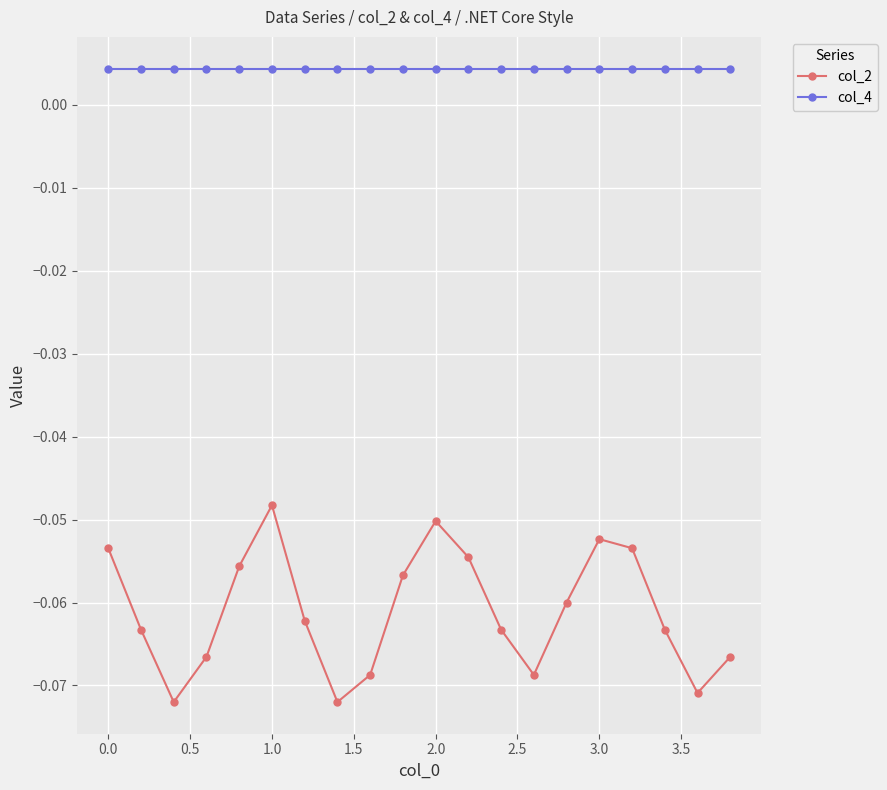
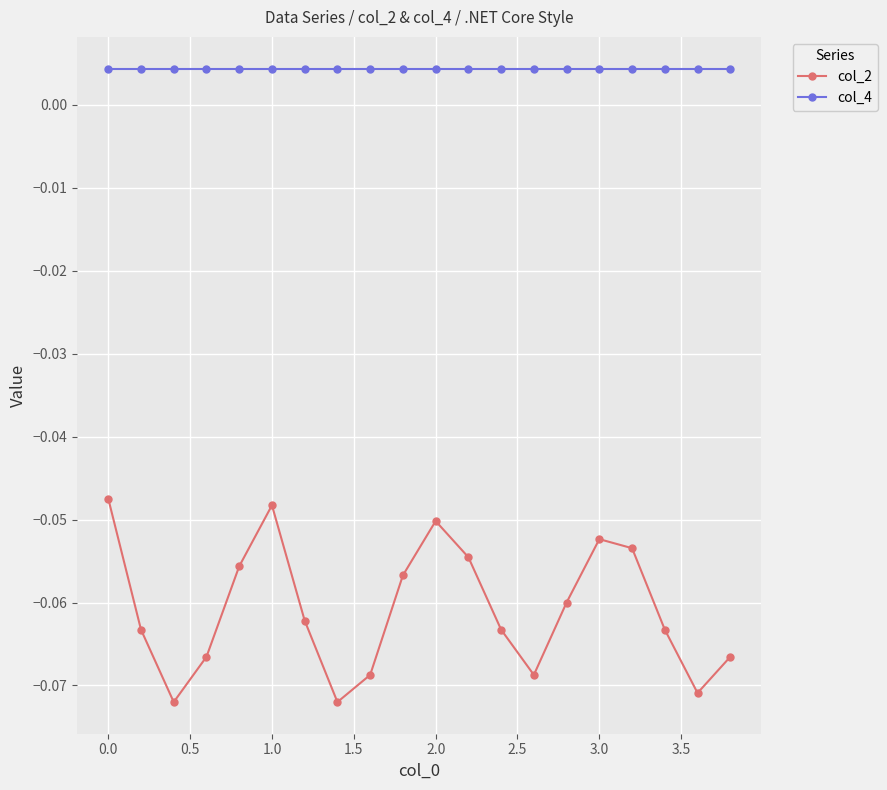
  {
    "col_2": {
-     "0.0": -0.053,
+     "0.0": -0.047,
      "1.0": -0.048,
      "2.0": -0.050,
      "3.0": -0.052
    },
    "col_4": {
      "0.0": 0.004,
      "1.0": 0.004,
      "2.0": 0.004,
      "3.0": 0.004
    }
  }
